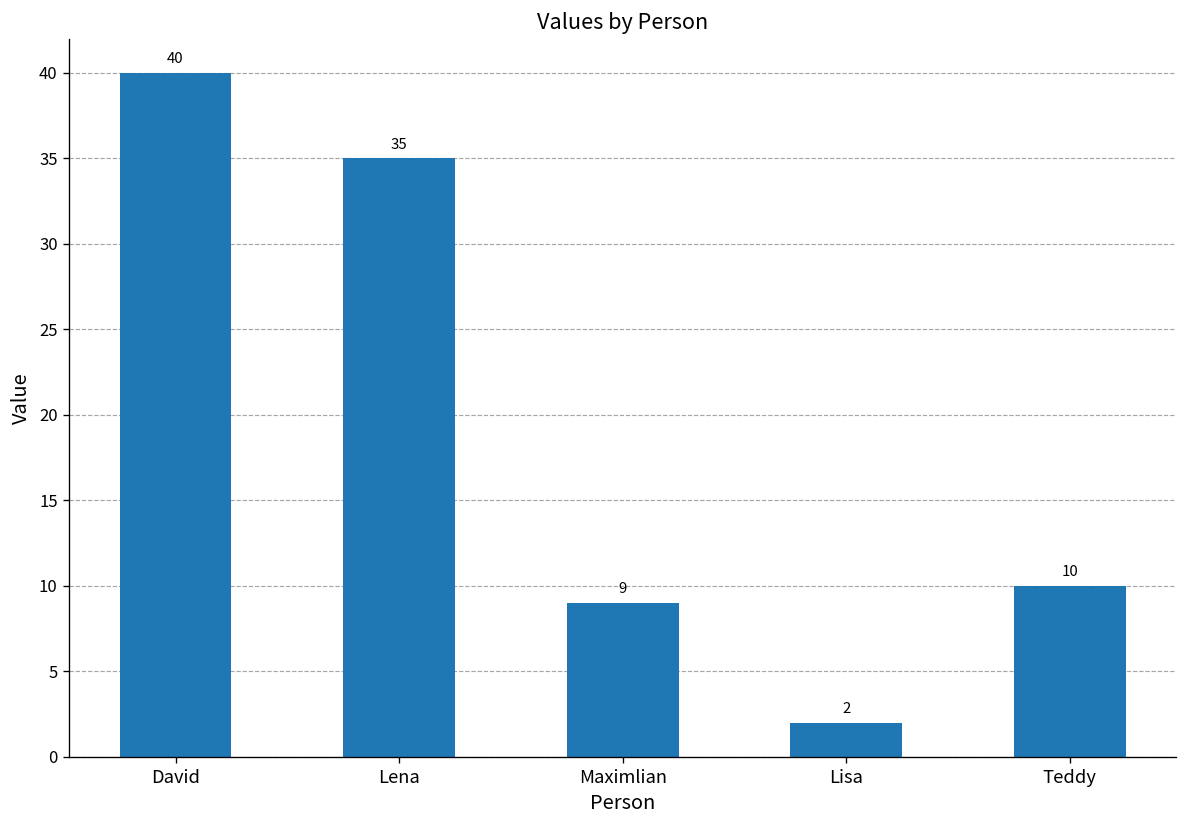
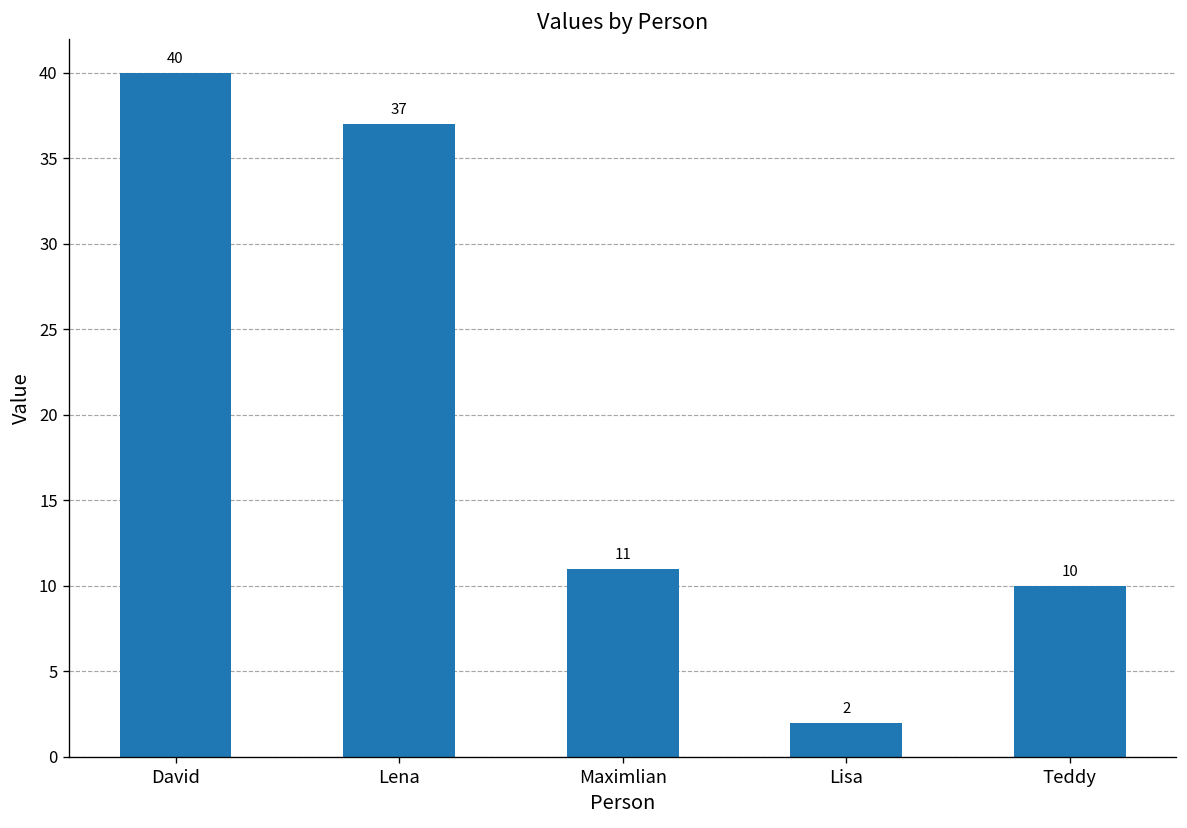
  {
    "David": 40,
-   "Lena": 35,
-   "Maximlian": 9,
+   "Lena": 37,
+   "Maximlian": 11,
    "Lisa": 2,
    "Teddy": 10
  }
